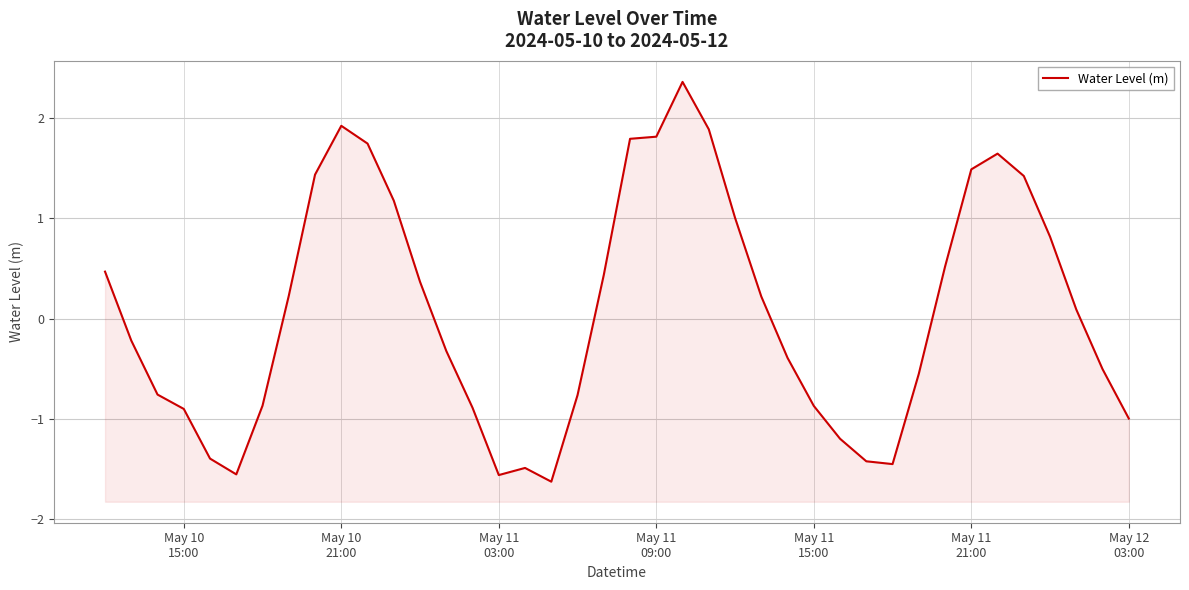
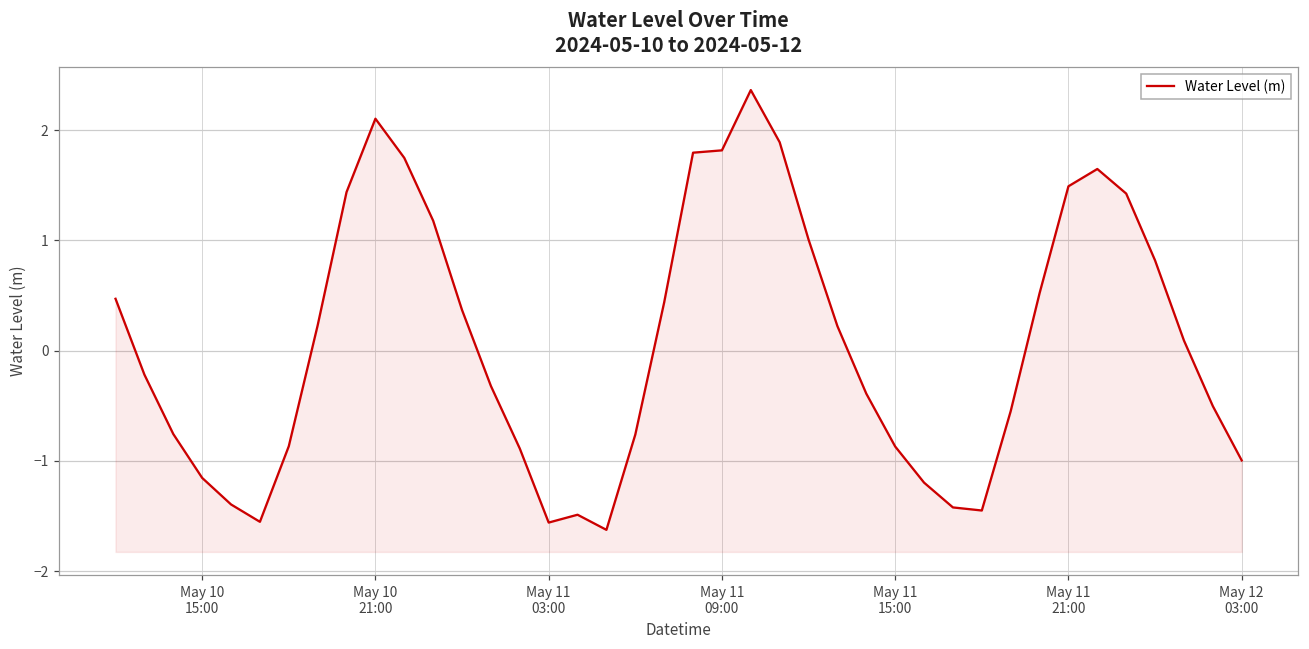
  {
-   "May 10 15:00": -0.90,
-   "May 10 21:00": 1.92,
+   "May 10 15:00": -1.15,
+   "May 10 21:00": 2.10,
    "May 11 03:00": -1.56,
    "May 11 09:00": 1.82,
    "May 11 15:00": -0.87,
    "May 11 21:00": 1.49,
    "May 12 03:00": -1.00
  }
